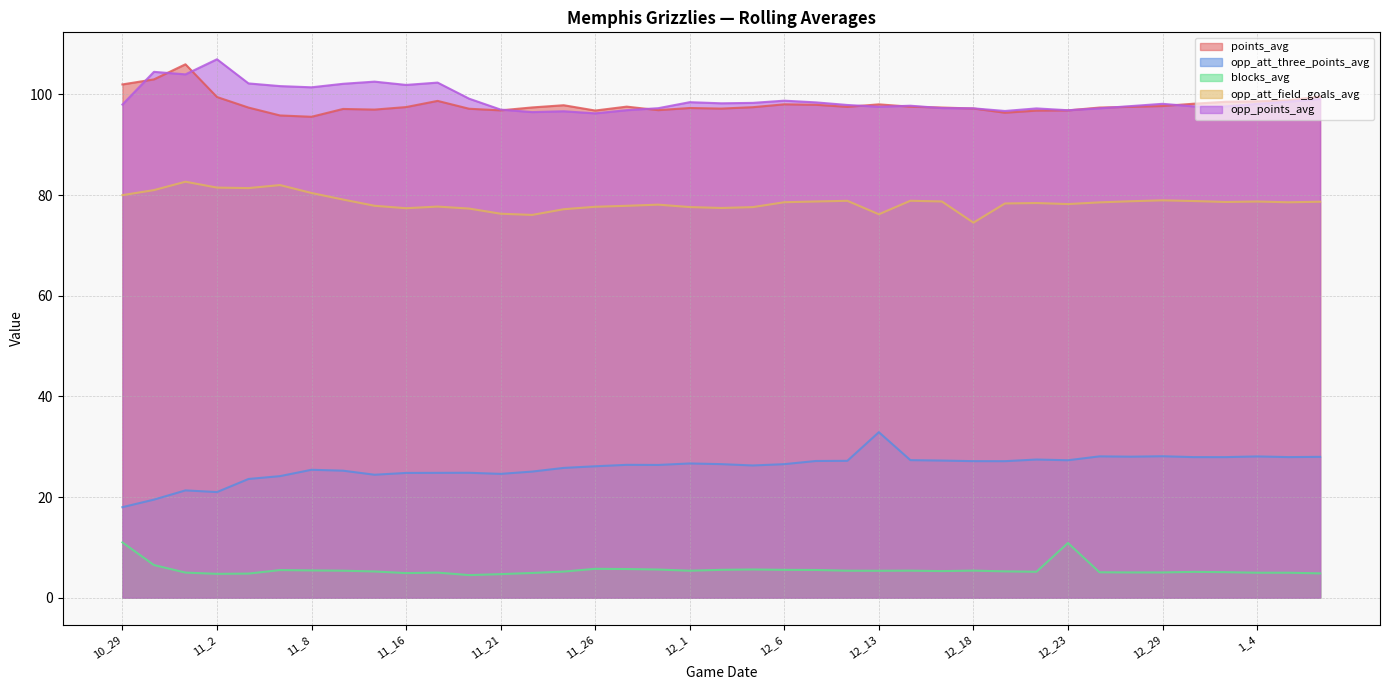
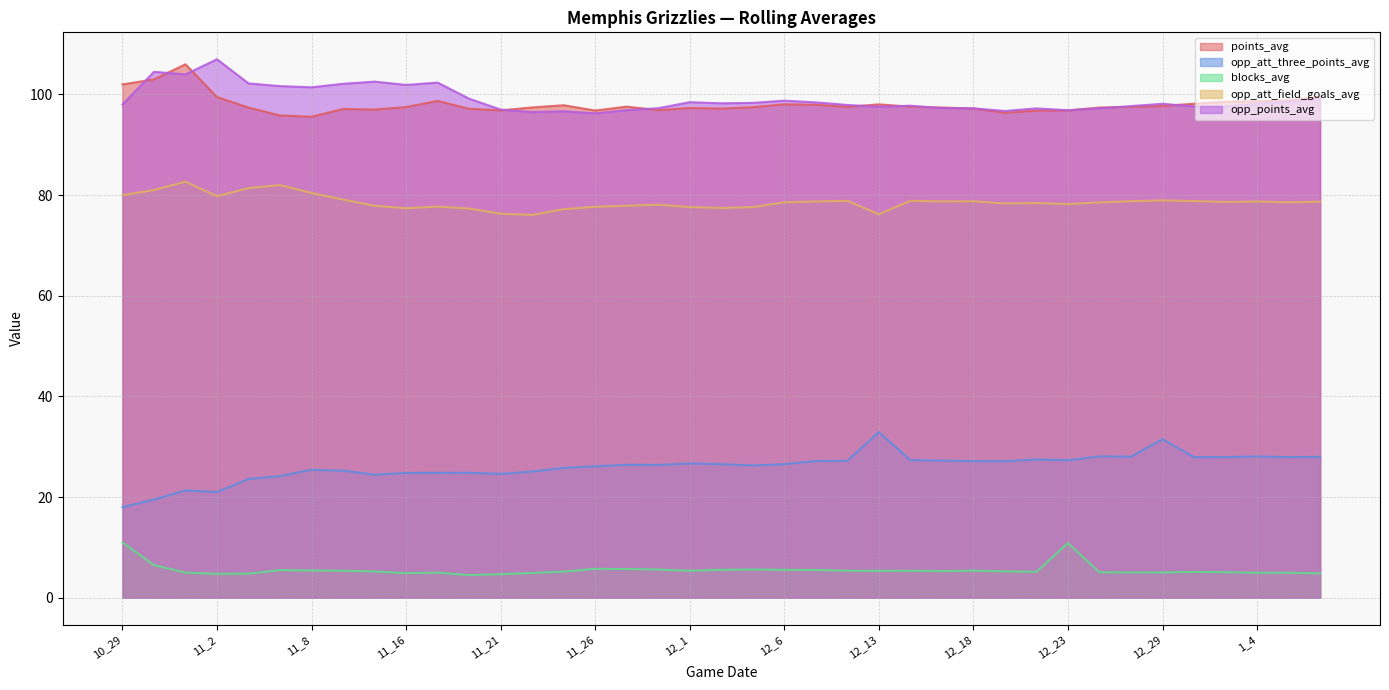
  {
    "points_avg": {
      "10_29": 102,
      "11_2": 100,
      "11_8": 96,
      "11_16": 98,
      "11_26": 97,
      "12_1": 97,
      "12_6": 98
    },
    "opp_att_three_points_avg": {
      "10_29": 18,
      "11_2": 21,
      "11_8": 25,
      "11_16": 25,
      "11_21": 25,
      "11_26": 26,
      "12_1": 27,
      "12_6": 27,
      "12_13": 33,
      "12_18": 27,
      "12_23": 27,
-     "12_29": 28,
+     "12_29": 32,
      "1_4": 28
    },
    "blocks_avg": {
      "10_29": 11,
      "11_2": 5,
      "11_8": 5,
      "11_16": 5,
      "11_21": 5,
      "11_26": 6,
      "12_1": 5,
      "12_6": 6,
      "12_13": 5,
      "12_18": 5,
      "12_23": 11,
      "12_29": 5,
      "1_4": 5
    },
    "opp_att_field_goals_avg": {
      "10_29": 80,
-     "11_2": 82,
+     "11_2": 80,
      "11_8": 80,
      "11_16": 77,
      "11_21": 76,
      "11_26": 78,
      "12_1": 78,
      "12_6": 79,
      "12_13": 76,
-     "12_18": 75,
+     "12_18": 79,
      "12_23": 78,
      "12_29": 79,
      "1_4": 79
    },
    "opp_points_avg": {
      "10_29": 98,
      "11_2": 107,
      "11_8": 101,
      "11_16": 102,
      "11_26": 96,
      "12_1": 98,
      "12_6": 99
    }
  }
